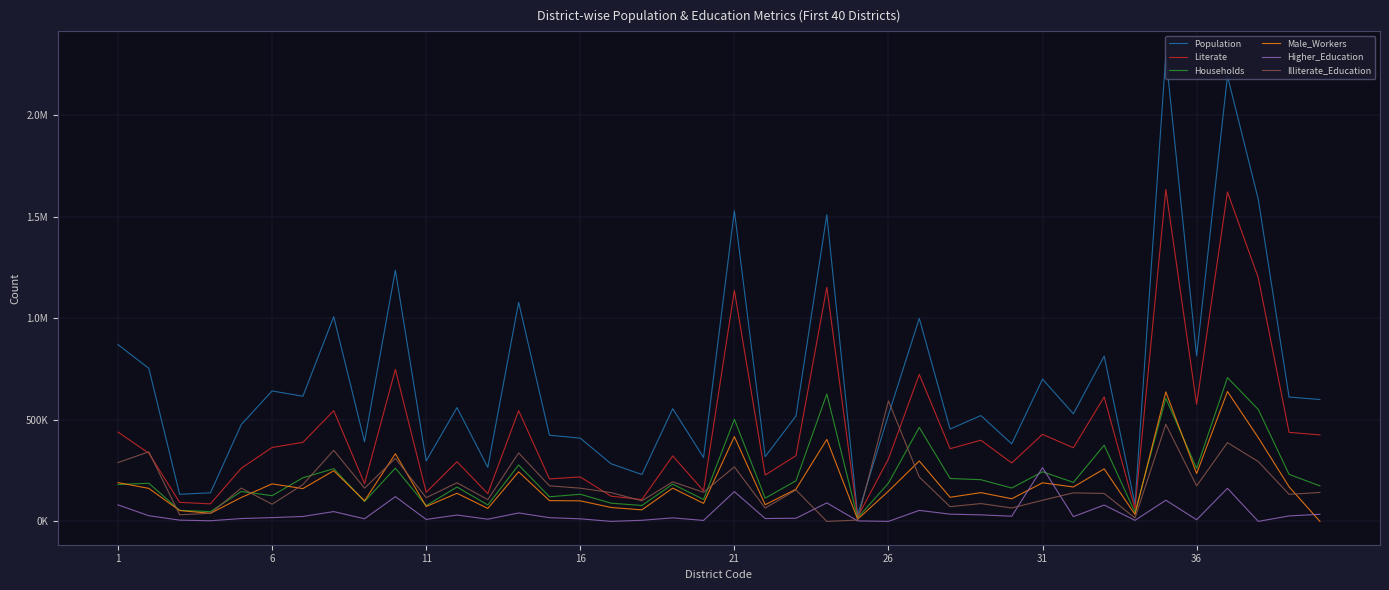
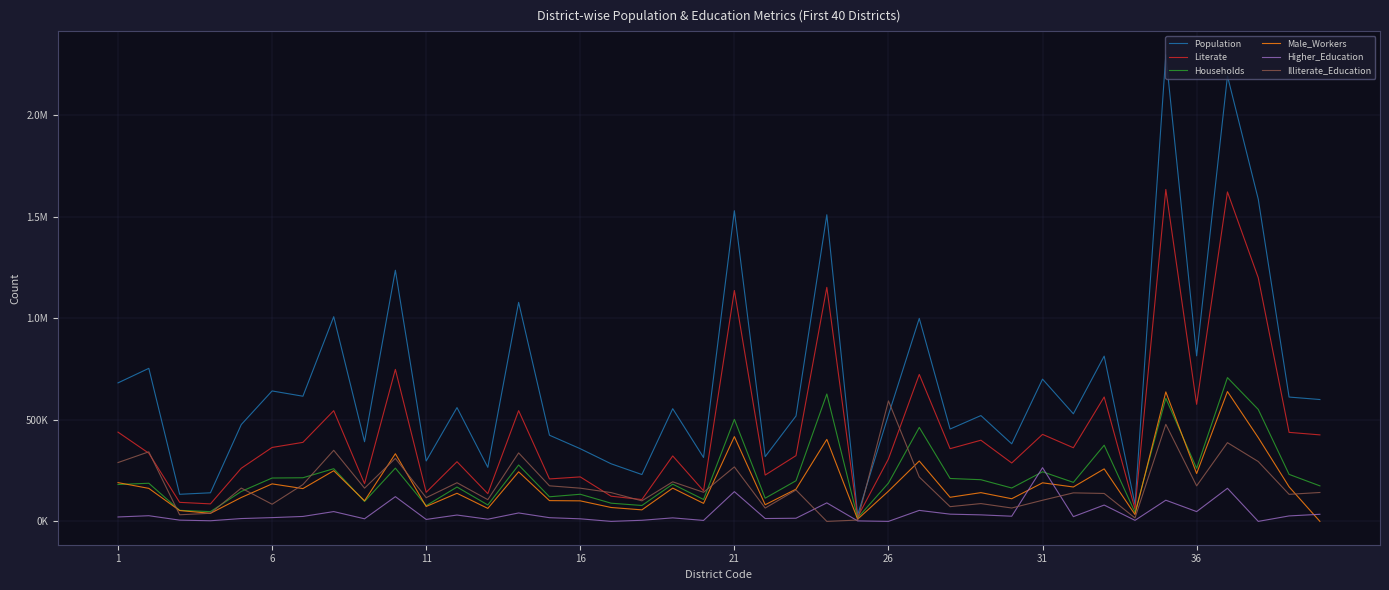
  {
    "Population": {
-     "1": 870000,
+     "1": 680000,
      "6": 640000,
      "11": 300000,
-     "16": 410000,
+     "16": 360000,
      "21": 1530000,
      "26": 520000,
      "31": 700000,
      "36": 820000
    },
    "Literate": {
      "1": 440000,
      "6": 360000,
      "11": 140000,
      "16": 220000,
      "21": 1140000,
      "26": 310000,
      "31": 430000,
      "36": 580000
    },
    "Households": {
-     "6": 130000,
+     "6": 210000,
      "16": 130000,
      "21": 500000,
      "26": 190000,
      "31": 240000,
      "36": 260000
    },
    "Male_Workers": {
      "6": 180000,
      "16": 100000,
      "21": 420000,
      "26": 150000,
      "31": 190000,
      "36": 240000
    },
    "Higher_Education": {
-     "1": 80000,
+     "1": 20000,
      "6": 20000,
      "11": 10000,
      "16": 10000,
      "21": 150000,
      "26": 0,
      "31": 260000,
-     "36": 10000
+     "36": 50000
    },
    "Illiterate_Education": {
      "1": 290000,
      "6": 80000,
      "11": 120000,
      "16": 160000,
      "21": 270000,
      "26": 590000,
      "31": 100000,
      "36": 170000
    }
  }
